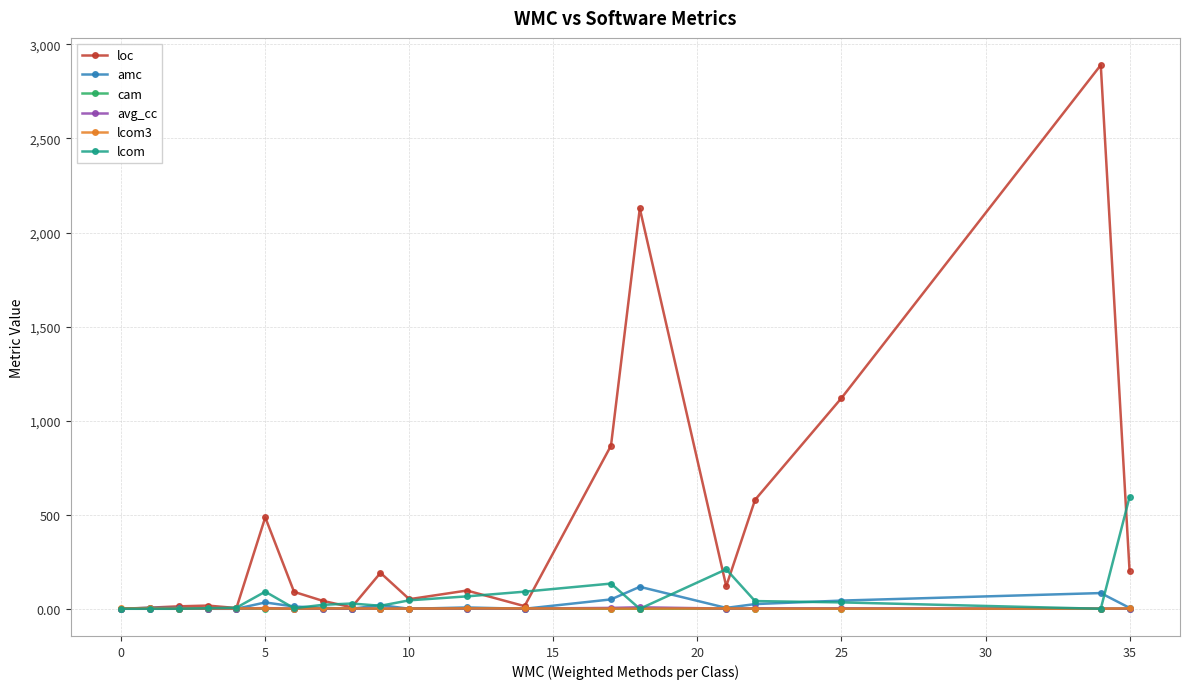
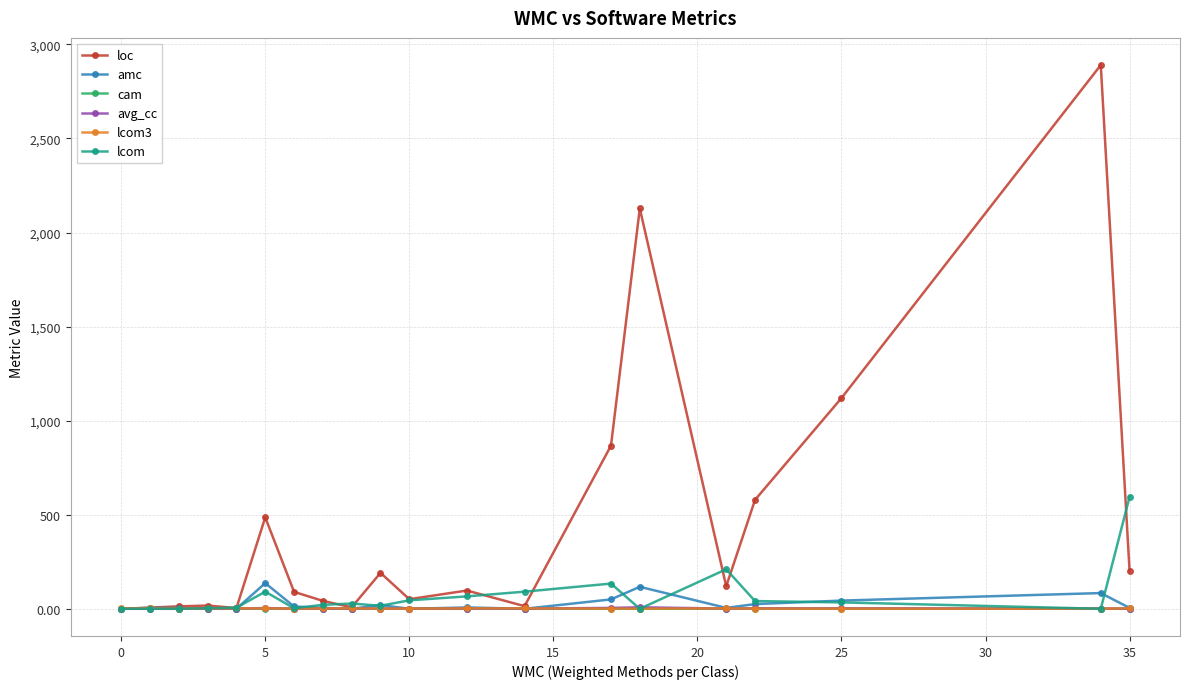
  {
    "loc": {
      "5": "490",
      "25": "1,120",
      "35": "200"
    },
    "amc": {
-     "5": "30"
+     "5": "140"
    }
  }
